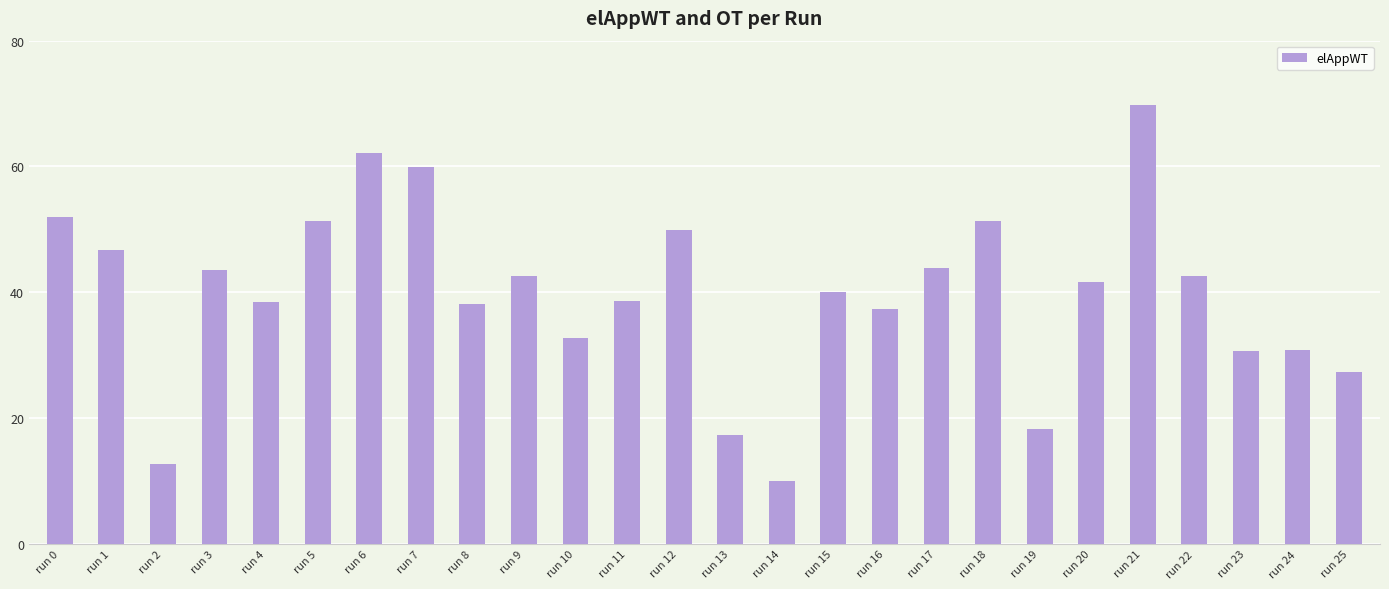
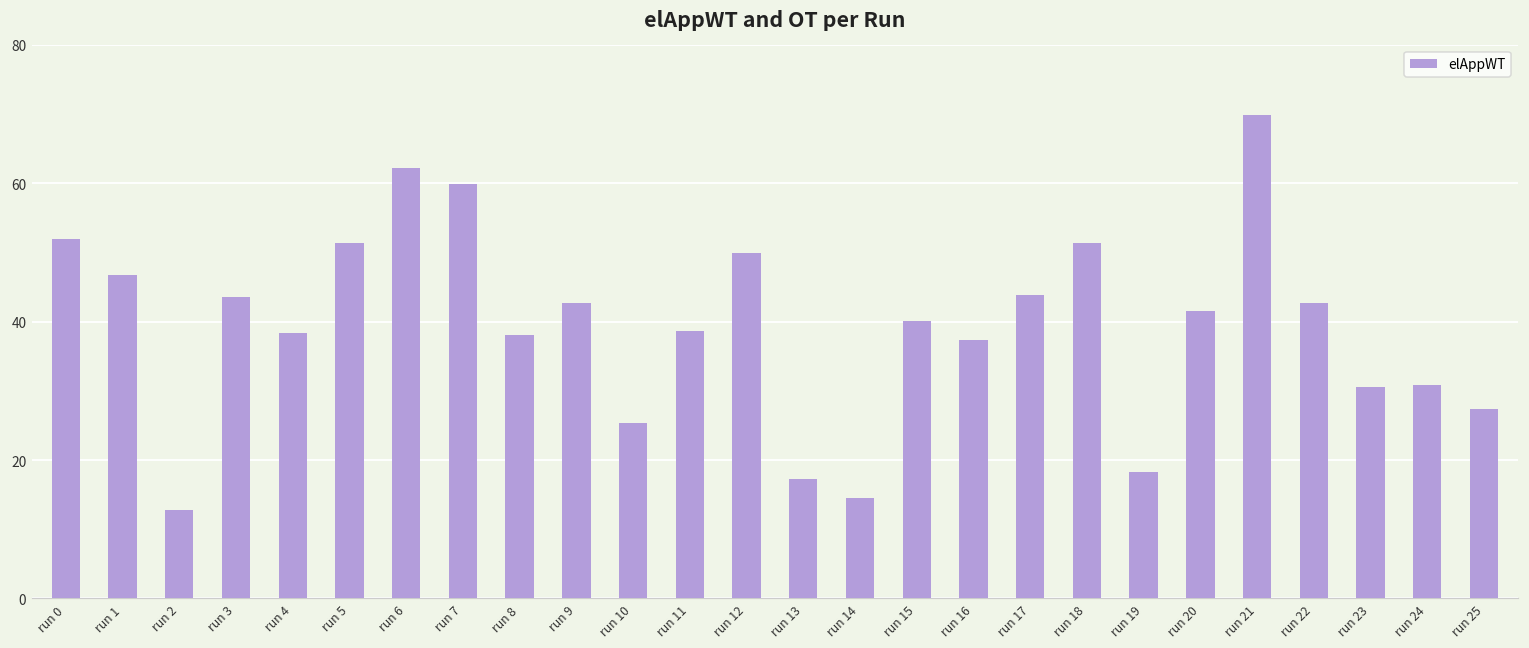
  {
    "run 0": 52,
    "run 1": 47,
    "run 2": 13,
    "run 3": 44,
    "run 4": 38,
    "run 5": 51,
    "run 6": 62,
    "run 7": 60,
    "run 8": 38,
    "run 9": 43,
-   "run 10": 33,
+   "run 10": 25,
    "run 11": 39,
    "run 12": 50,
    "run 13": 17,
-   "run 14": 10,
+   "run 14": 14,
    "run 15": 40,
    "run 16": 37,
    "run 17": 44,
    "run 18": 51,
    "run 19": 18,
    "run 20": 42,
    "run 21": 70,
    "run 22": 43,
    "run 23": 31,
    "run 24": 31,
    "run 25": 27
  }
